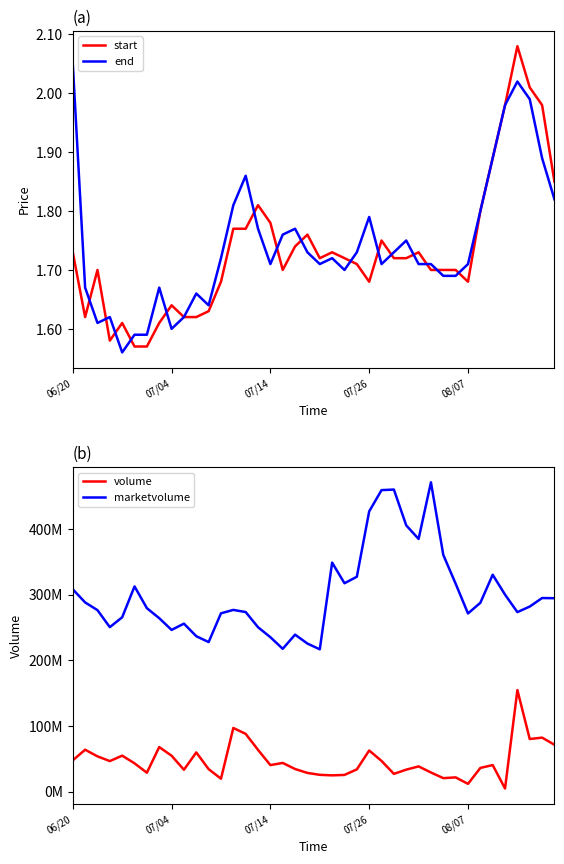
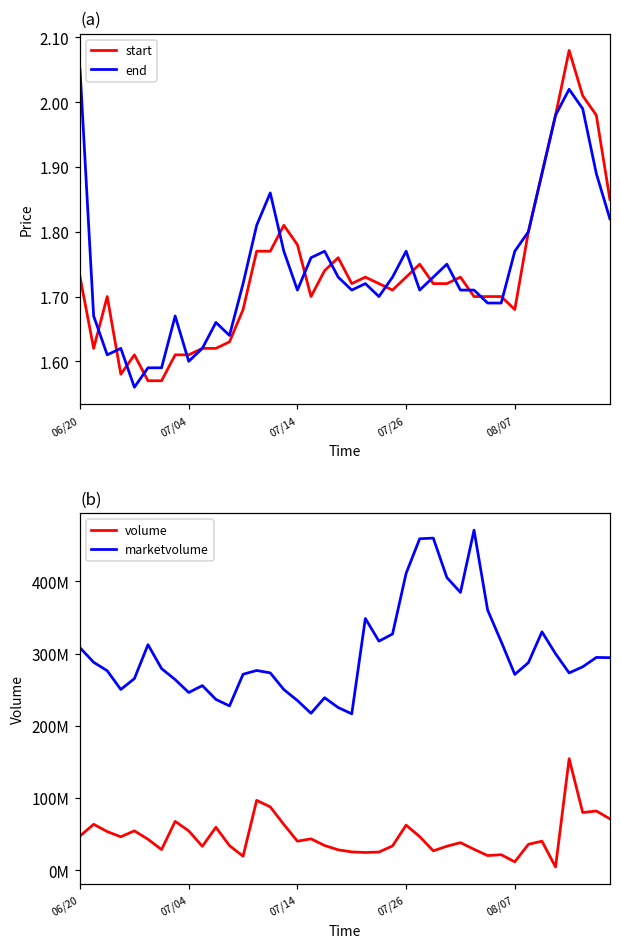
  {
    "(a)": {
      "start": {
        "06/20": 1.73,
-       "07/04": 1.64,
+       "07/04": 1.61,
        "07/14": 1.78,
-       "07/26": 1.68,
+       "07/26": 1.73,
        "08/07": 1.68
      },
      "end": {
        "06/20": 2.05,
        "07/04": 1.60,
        "07/14": 1.71,
-       "07/26": 1.79,
-       "08/07": 1.71
+       "07/26": 1.77,
+       "08/07": 1.77
      }
    },
    "(b)": {
      "volume": {
        "06/20": 50000000,
        "07/04": 50000000,
        "07/14": 40000000,
        "07/26": 60000000,
        "08/07": 10000000
      },
      "marketvolume": {
        "06/20": 310000000,
        "07/04": 250000000,
        "07/14": 240000000,
-       "07/26": 430000000,
+       "07/26": 410000000,
        "08/07": 270000000
      }
    }
  }
